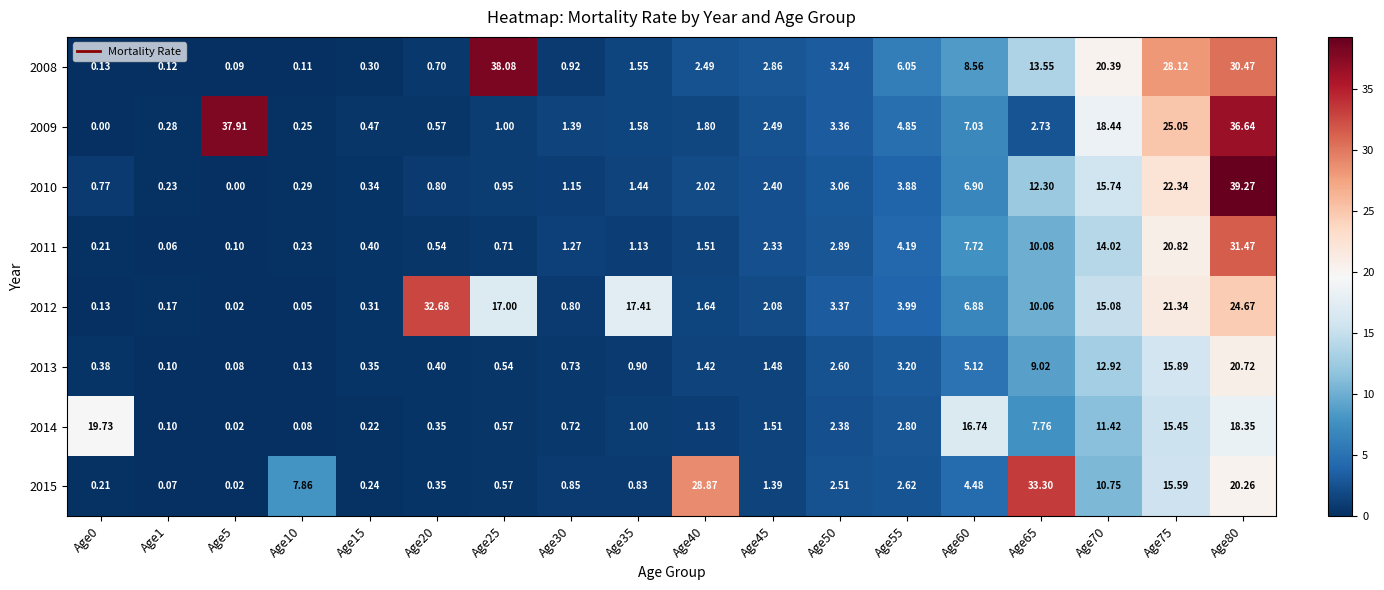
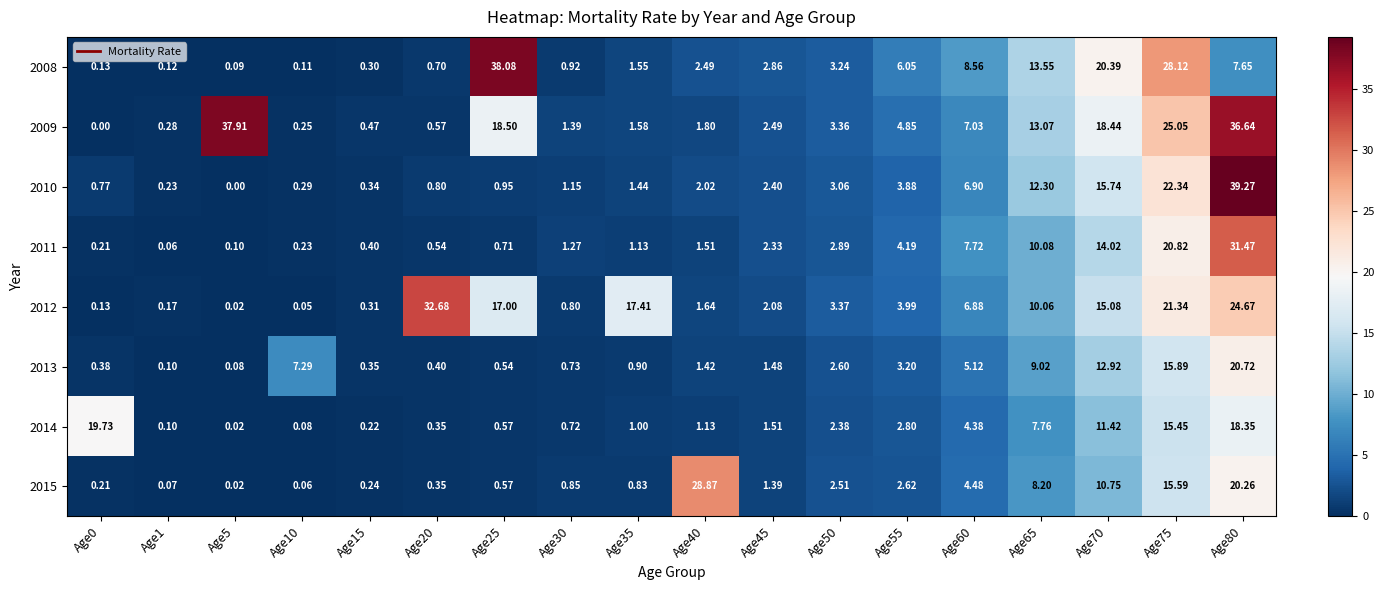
  {
    "2008": {
      "Age0": 0.13,
      "Age1": 0.12,
      "Age5": 0.09,
      "Age10": 0.11,
      "Age15": 0.30,
      "Age20": 0.70,
      "Age25": 38.08,
      "Age30": 0.92,
      "Age35": 1.55,
      "Age40": 2.49,
      "Age45": 2.86,
      "Age50": 3.24,
      "Age55": 6.05,
      "Age60": 8.56,
      "Age65": 13.55,
      "Age70": 20.39,
      "Age75": 28.12,
-     "Age80": 30.47
+     "Age80": 7.65
    },
    "2009": {
      "Age0": 0.00,
      "Age1": 0.28,
      "Age5": 37.91,
      "Age10": 0.25,
      "Age15": 0.47,
      "Age20": 0.57,
-     "Age25": 1.00,
+     "Age25": 18.50,
      "Age30": 1.39,
      "Age35": 1.58,
      "Age40": 1.80,
      "Age45": 2.49,
      "Age50": 3.36,
      "Age55": 4.85,
      "Age60": 7.03,
-     "Age65": 2.73,
+     "Age65": 13.07,
      "Age70": 18.44,
      "Age75": 25.05,
      "Age80": 36.64
    },
    "2010": {
      "Age0": 0.77,
      "Age1": 0.23,
      "Age5": 0.00,
      "Age10": 0.29,
      "Age15": 0.34,
      "Age20": 0.80,
      "Age25": 0.95,
      "Age30": 1.15,
      "Age35": 1.44,
      "Age40": 2.02,
      "Age45": 2.40,
      "Age50": 3.06,
      "Age55": 3.88,
      "Age60": 6.90,
      "Age65": 12.30,
      "Age70": 15.74,
      "Age75": 22.34,
      "Age80": 39.27
    },
    "2011": {
      "Age0": 0.21,
      "Age1": 0.06,
      "Age5": 0.10,
      "Age10": 0.23,
      "Age15": 0.40,
      "Age20": 0.54,
      "Age25": 0.71,
      "Age30": 1.27,
      "Age35": 1.13,
      "Age40": 1.51,
      "Age45": 2.33,
      "Age50": 2.89,
      "Age55": 4.19,
      "Age60": 7.72,
      "Age65": 10.08,
      "Age70": 14.02,
      "Age75": 20.82,
      "Age80": 31.47
    },
    "2012": {
      "Age0": 0.13,
      "Age1": 0.17,
      "Age5": 0.02,
      "Age10": 0.05,
      "Age15": 0.31,
      "Age20": 32.68,
      "Age25": 17.00,
      "Age30": 0.80,
      "Age35": 17.41,
      "Age40": 1.64,
      "Age45": 2.08,
      "Age50": 3.37,
      "Age55": 3.99,
      "Age60": 6.88,
      "Age65": 10.06,
      "Age70": 15.08,
      "Age75": 21.34,
      "Age80": 24.67
    },
    "2013": {
      "Age0": 0.38,
      "Age1": 0.10,
      "Age5": 0.08,
-     "Age10": 0.13,
+     "Age10": 7.29,
      "Age15": 0.35,
      "Age20": 0.40,
      "Age25": 0.54,
      "Age30": 0.73,
      "Age35": 0.90,
      "Age40": 1.42,
      "Age45": 1.48,
      "Age50": 2.60,
      "Age55": 3.20,
      "Age60": 5.12,
      "Age65": 9.02,
      "Age70": 12.92,
      "Age75": 15.89,
      "Age80": 20.72
    },
    "2014": {
      "Age0": 19.73,
      "Age1": 0.10,
      "Age5": 0.02,
      "Age10": 0.08,
      "Age15": 0.22,
      "Age20": 0.35,
      "Age25": 0.57,
      "Age30": 0.72,
      "Age35": 1.00,
      "Age40": 1.13,
      "Age45": 1.51,
      "Age50": 2.38,
      "Age55": 2.80,
-     "Age60": 16.74,
+     "Age60": 4.38,
      "Age65": 7.76,
      "Age70": 11.42,
      "Age75": 15.45,
      "Age80": 18.35
    },
    "2015": {
      "Age0": 0.21,
      "Age1": 0.07,
      "Age5": 0.02,
-     "Age10": 7.86,
+     "Age10": 0.06,
      "Age15": 0.24,
      "Age20": 0.35,
      "Age25": 0.57,
      "Age30": 0.85,
      "Age35": 0.83,
      "Age40": 28.87,
      "Age45": 1.39,
      "Age50": 2.51,
      "Age55": 2.62,
      "Age60": 4.48,
-     "Age65": 33.30,
+     "Age65": 8.20,
      "Age70": 10.75,
      "Age75": 15.59,
      "Age80": 20.26
    }
  }
